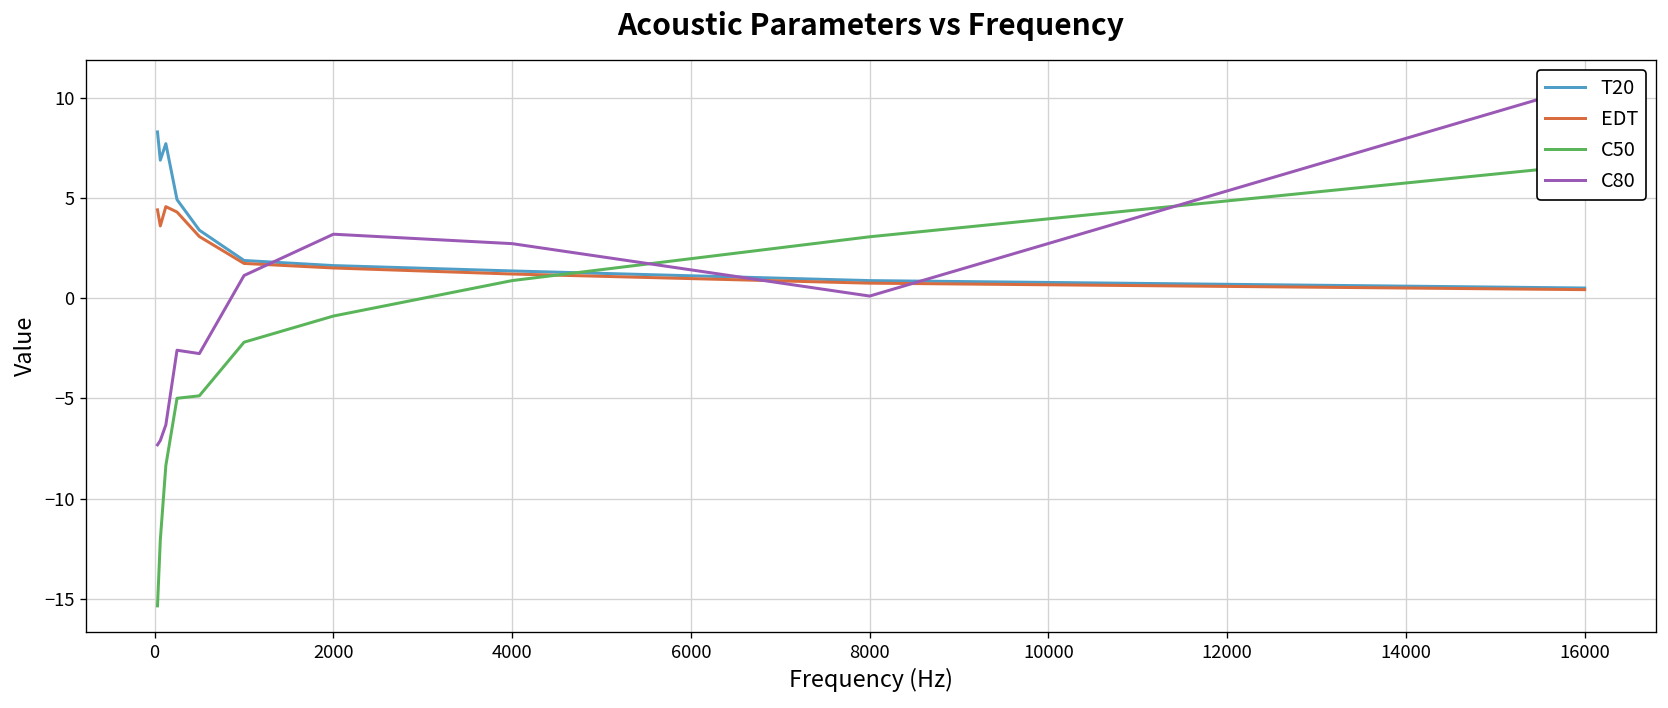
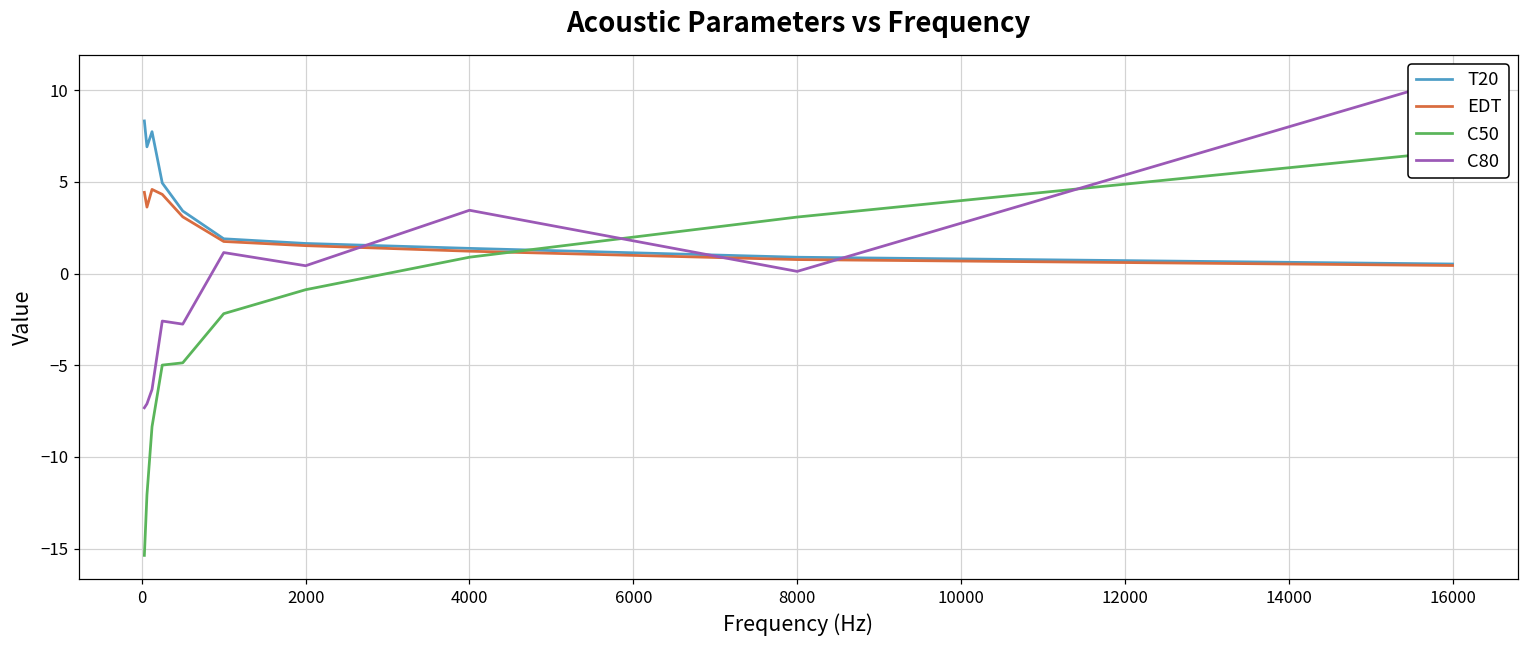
  {
    "T20": {
      "4000": 1.4
    },
    "EDT": {
      "4000": 1.2
    },
    "C50": {
      "2000": -0.9,
      "4000": 0.9,
      "8000": 3.1
    },
    "C80": {
-     "2000": 3.2,
-     "4000": 2.7,
+     "2000": 0.4,
+     "4000": 3.4,
      "8000": 0.1
    }
  }
